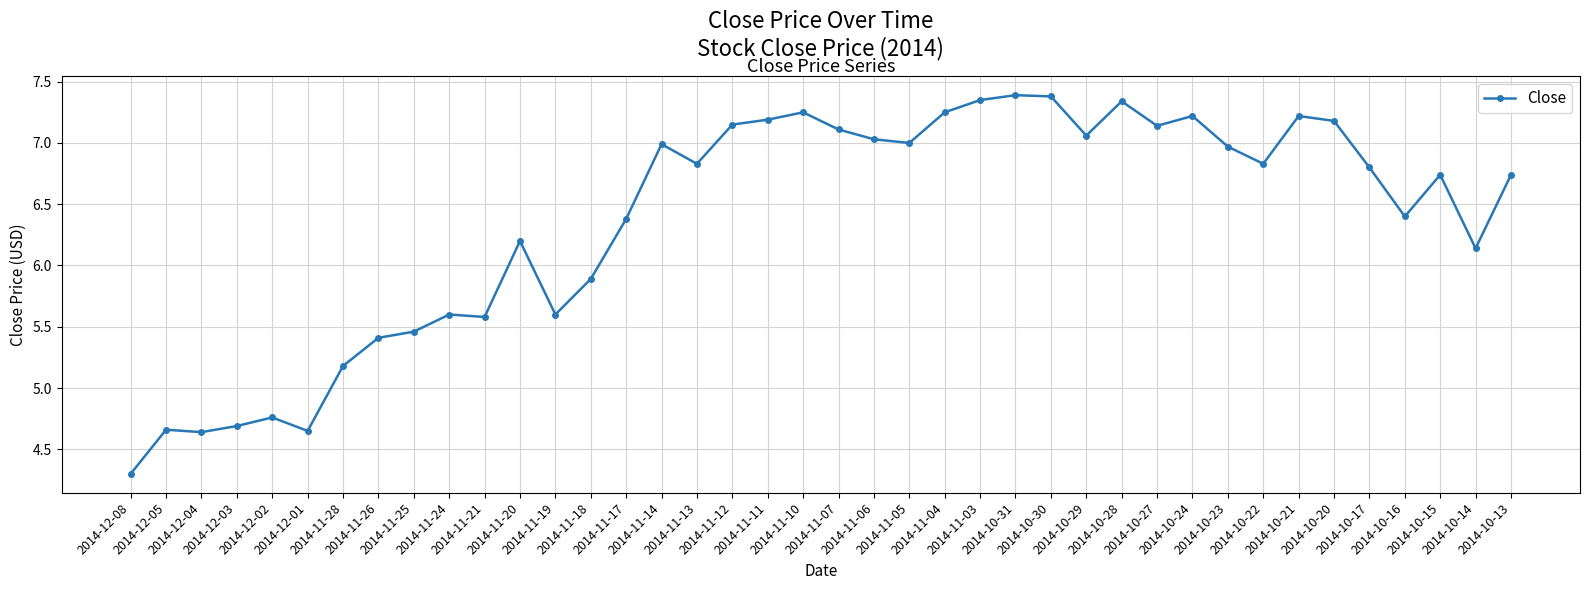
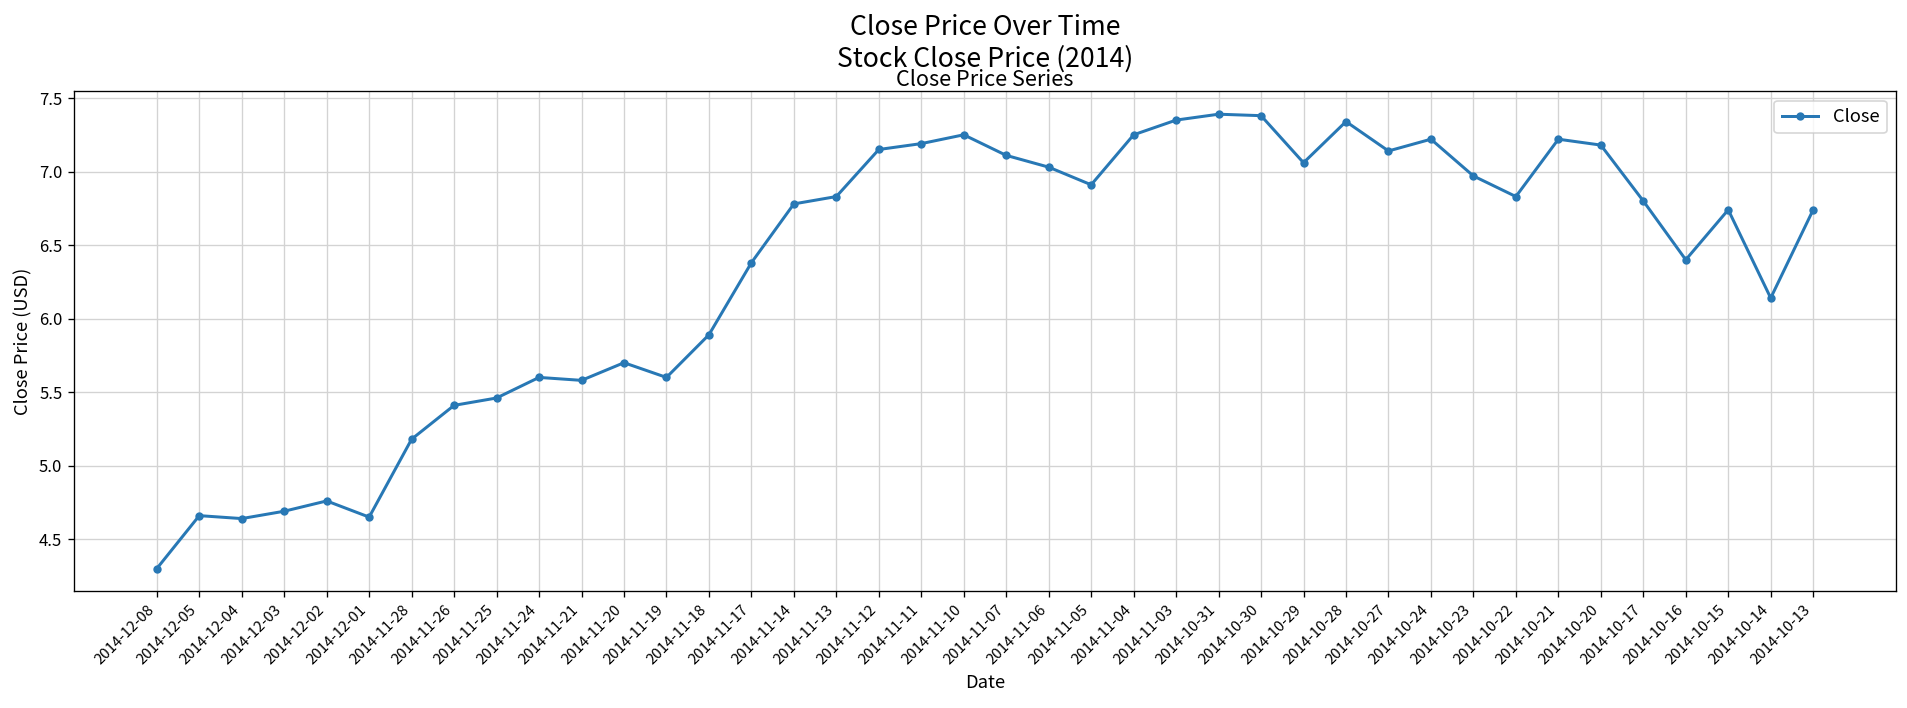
  {
    "2014-12-08": 4.30,
    "2014-12-05": 4.66,
    "2014-12-04": 4.64,
    "2014-12-03": 4.69,
    "2014-12-02": 4.76,
    "2014-12-01": 4.65,
    "2014-11-28": 5.18,
    "2014-11-26": 5.41,
    "2014-11-25": 5.46,
    "2014-11-24": 5.60,
    "2014-11-21": 5.58,
-   "2014-11-20": 6.2,
+   "2014-11-20": 5.7,
    "2014-11-19": 5.60,
    "2014-11-18": 5.89,
    "2014-11-17": 6.38,
-   "2014-11-14": 6.99,
+   "2014-11-14": 6.78,
    "2014-11-13": 6.83,
    "2014-11-12": 7.15,
    "2014-11-11": 7.19,
    "2014-11-10": 7.25,
    "2014-11-07": 7.11,
    "2014-11-06": 7.03,
-   "2014-11-05": 7.00,
+   "2014-11-05": 6.91,
    "2014-11-04": 7.25,
    "2014-11-03": 7.35,
    "2014-10-31": 7.39,
    "2014-10-30": 7.38,
    "2014-10-29": 7.06,
    "2014-10-28": 7.34,
    "2014-10-27": 7.14,
    "2014-10-24": 7.22,
    "2014-10-23": 6.97,
    "2014-10-22": 6.83,
    "2014-10-21": 7.22,
    "2014-10-20": 7.18,
    "2014-10-17": 6.80,
    "2014-10-16": 6.40,
    "2014-10-15": 6.74,
    "2014-10-14": 6.14,
    "2014-10-13": 6.74
  }
